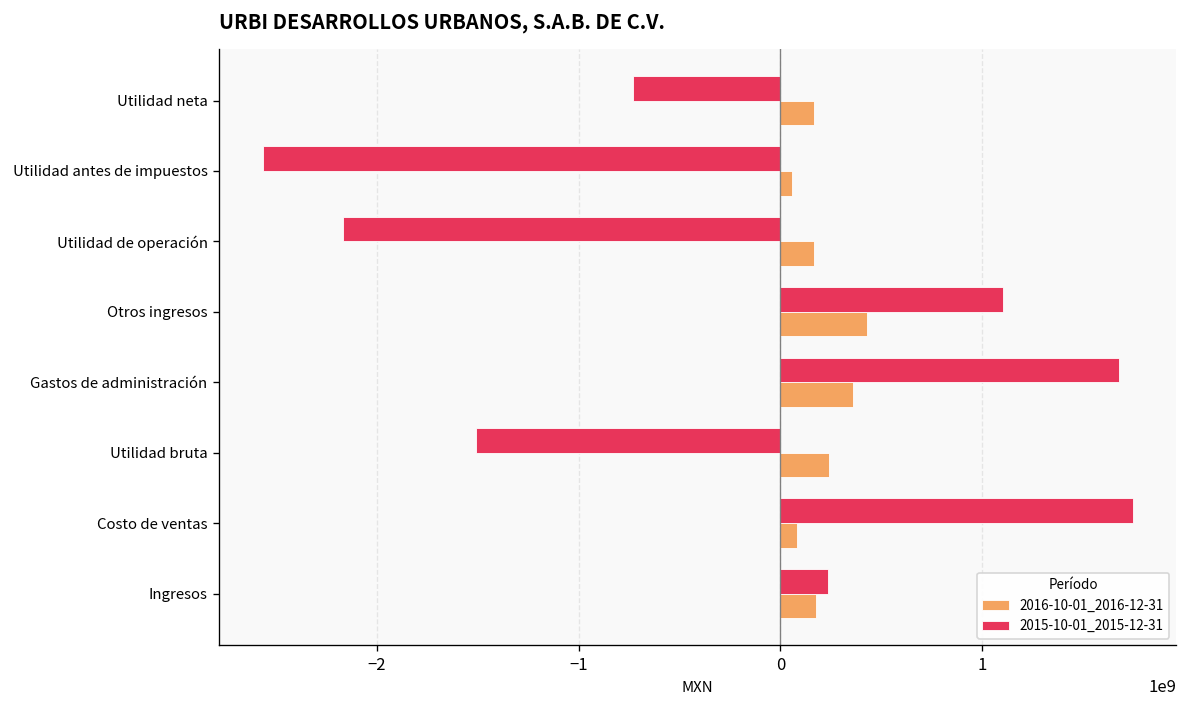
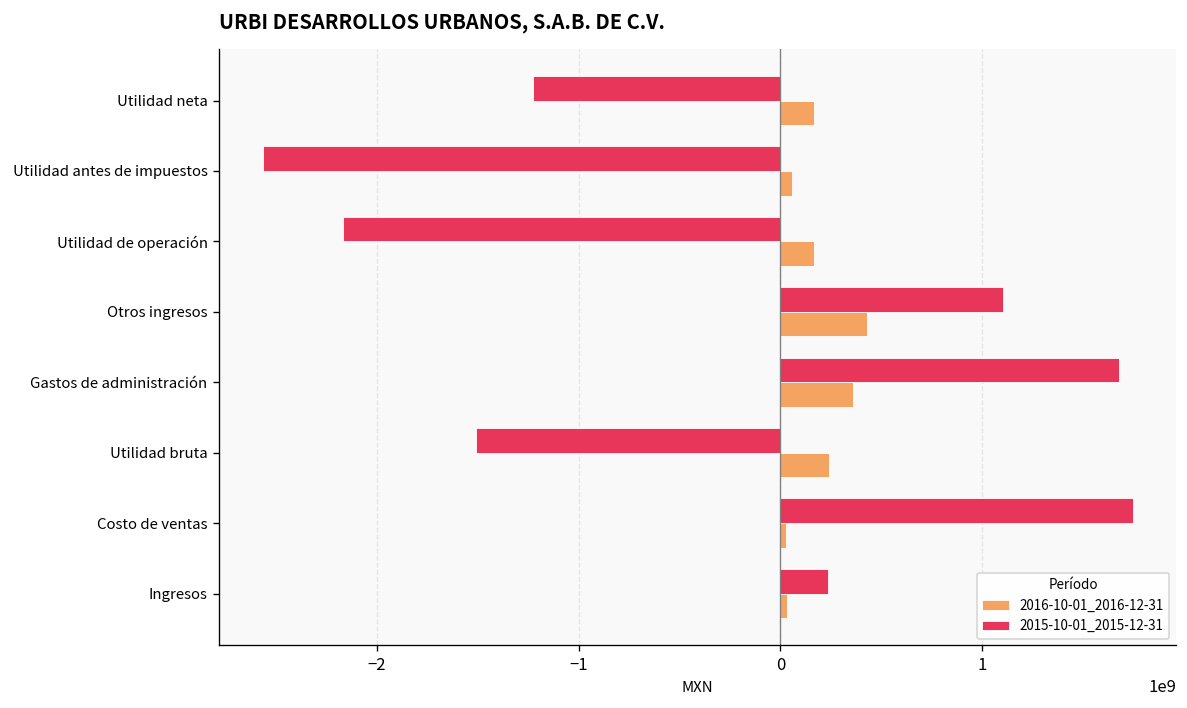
  {
    "2016-10-01_2016-12-31": {
      "Utilidad neta": 170000000,
      "Utilidad antes de impuestos": 60000000,
      "Utilidad de operación": 170000000,
      "Otros ingresos": 430000000,
      "Gastos de administración": 360000000,
      "Utilidad bruta": 240000000,
-     "Costo de ventas": 80000000,
-     "Ingresos": 180000000
+     "Costo de ventas": 30000000,
+     "Ingresos": 30000000
    },
    "2015-10-01_2015-12-31": {
-     "Utilidad neta": -730000000,
+     "Utilidad neta": -1230000000,
      "Utilidad antes de impuestos": -2570000000,
      "Utilidad de operación": -2170000000,
      "Otros ingresos": 1100000000,
      "Gastos de administración": 1680000000,
      "Utilidad bruta": -1510000000,
      "Costo de ventas": 1750000000,
      "Ingresos": 230000000
    }
  }
